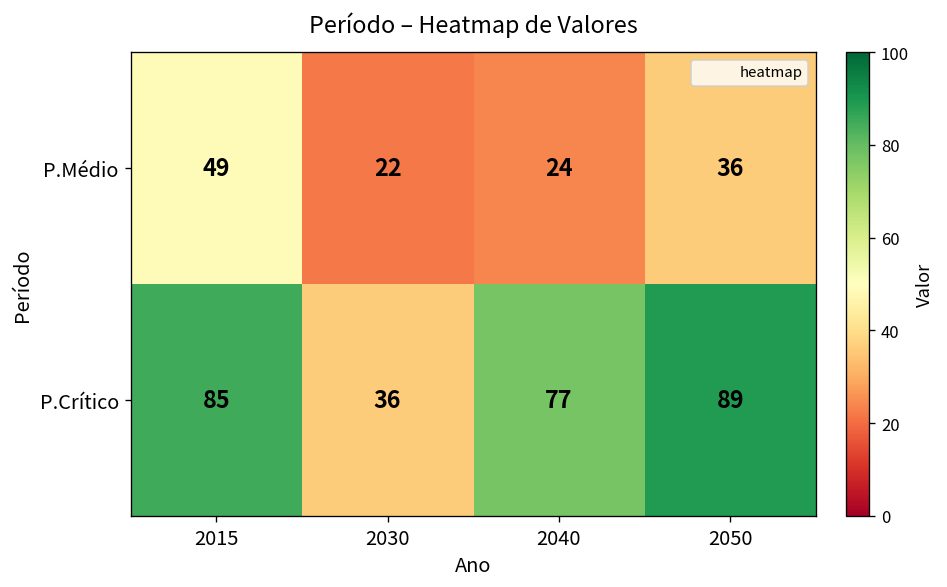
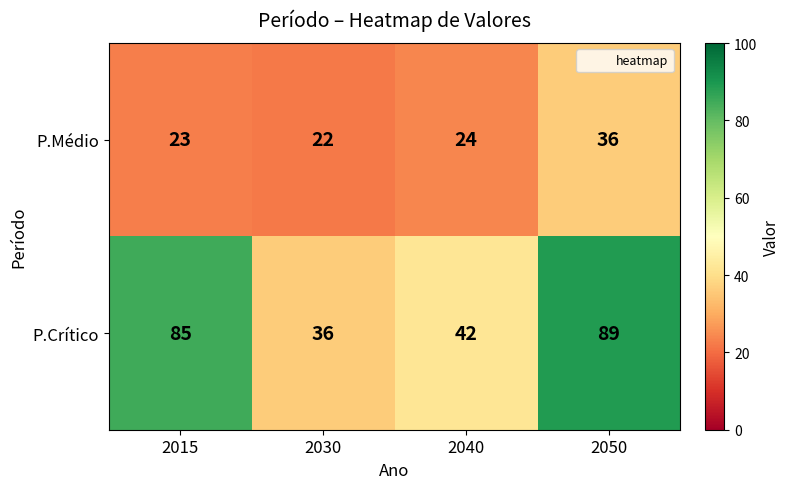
  {
    "P.Médio": {
-     "2015": 49,
+     "2015": 23,
      "2030": 22,
      "2040": 24,
      "2050": 36
    },
    "P.Crítico": {
      "2015": 85,
      "2030": 36,
-     "2040": 77,
+     "2040": 42,
      "2050": 89
    }
  }
